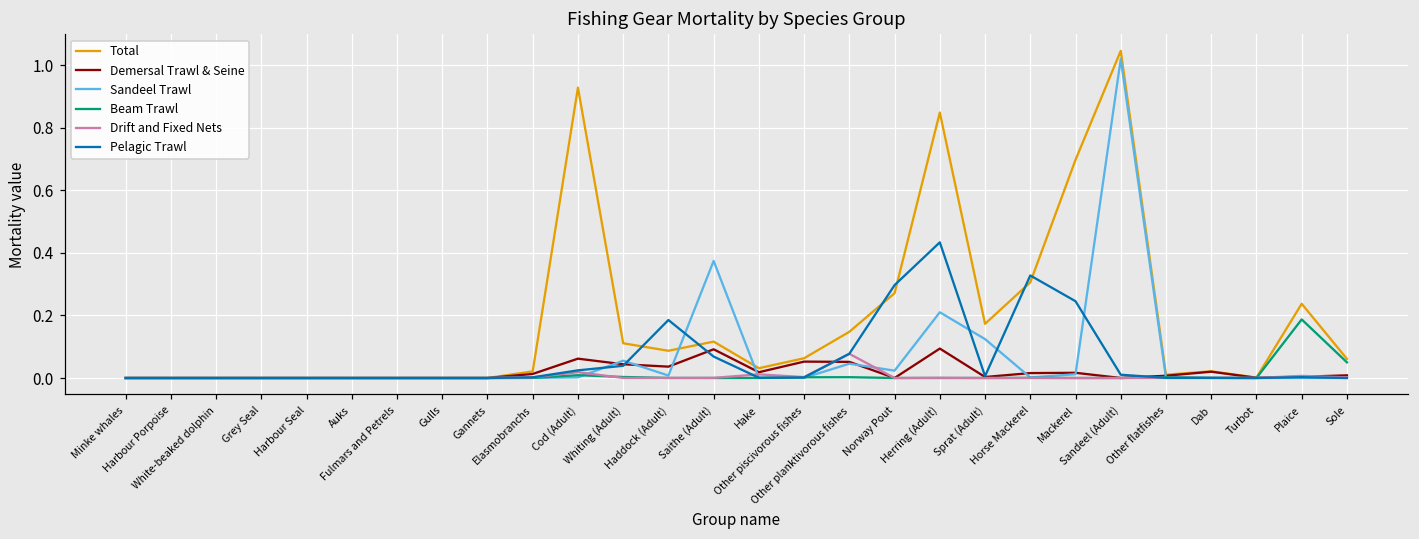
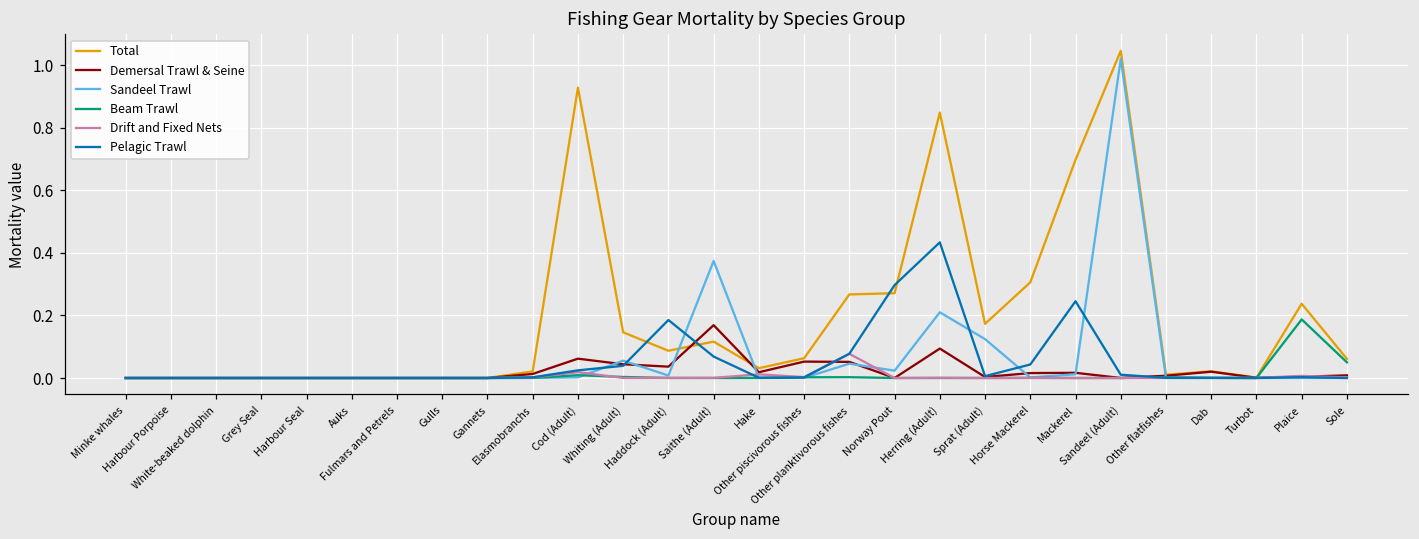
  {
    "Total": {
      "Cod (Adult)": 0.93,
-     "Whiting (Adult)": 0.11,
+     "Whiting (Adult)": 0.15,
      "Haddock (Adult)": 0.09,
      "Saithe (Adult)": 0.12,
      "Hake": 0.03,
      "Other piscivorous fishes": 0.06,
-     "Other planktivorous fishes": 0.15,
+     "Other planktivorous fishes": 0.27,
      "Norway Pout": 0.27,
      "Herring (Adult)": 0.85,
      "Sprat (Adult)": 0.17,
      "Horse Mackerel": 0.31,
      "Mackerel": 0.70,
      "Sandeel (Adult)": 1.05,
      "Plaice": 0.24,
      "Sole": 0.06
    },
    "Demersal Trawl & Seine": {
      "Cod (Adult)": 0.06,
      "Haddock (Adult)": 0.04,
-     "Saithe (Adult)": 0.09,
+     "Saithe (Adult)": 0.17,
      "Other piscivorous fishes": 0.05,
      "Herring (Adult)": 0.09,
      "Horse Mackerel": 0.02
    },
    "Sandeel Trawl": {
      "Whiting (Adult)": 0.06,
      "Saithe (Adult)": 0.37,
      "Norway Pout": 0.02,
      "Herring (Adult)": 0.21,
      "Sprat (Adult)": 0.12,
      "Sandeel (Adult)": 1.02
    },
    "Beam Trawl": {
      "Other planktivorous fishes": 0.00,
      "Plaice": 0.19,
      "Sole": 0.05
    },
    "Pelagic Trawl": {
      "Haddock (Adult)": 0.19,
      "Saithe (Adult)": 0.07,
      "Norway Pout": 0.30,
      "Herring (Adult)": 0.43,
-     "Horse Mackerel": 0.33,
+     "Horse Mackerel": 0.04,
      "Mackerel": 0.25,
      "Sandeel (Adult)": 0.01
    }
  }
